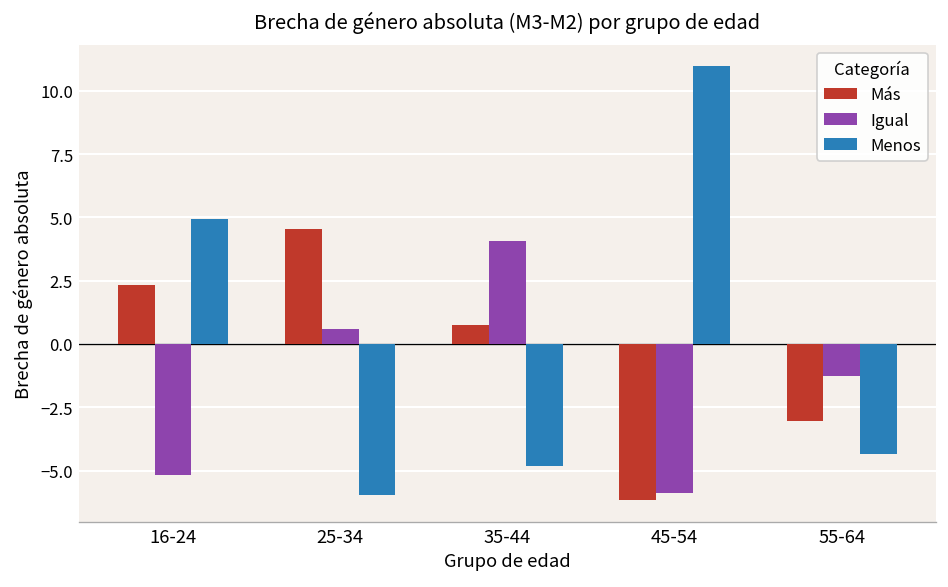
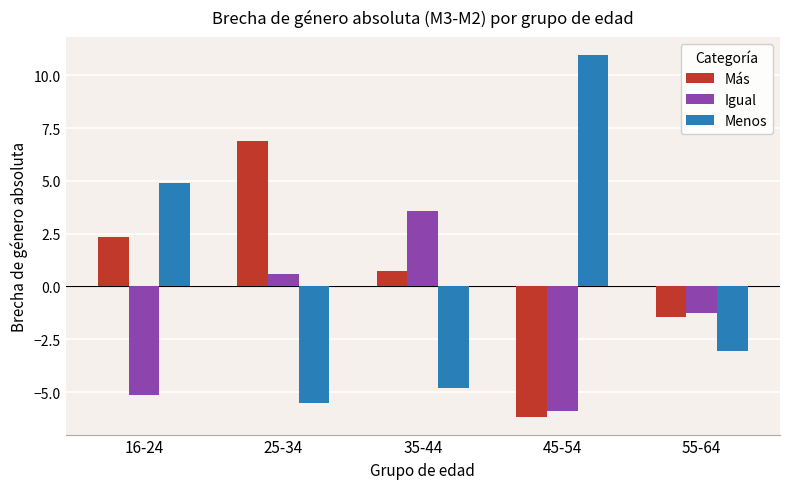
  {
    "Más": {
      "16-24": 2.3,
-     "25-34": 4.5,
+     "25-34": 6.9,
      "35-44": 0.7,
      "45-54": -6.2,
-     "55-64": -3.1
+     "55-64": -1.4
    },
    "Igual": {
      "16-24": -5.2,
      "25-34": 0.6,
-     "35-44": 4.1,
+     "35-44": 3.6,
      "45-54": -5.9,
      "55-64": -1.2
    },
    "Menos": {
      "16-24": 4.9,
-     "25-34": -6.0,
+     "25-34": -5.5,
      "35-44": -4.8,
      "45-54": 11.0,
-     "55-64": -4.3
+     "55-64": -3.1
    }
  }
